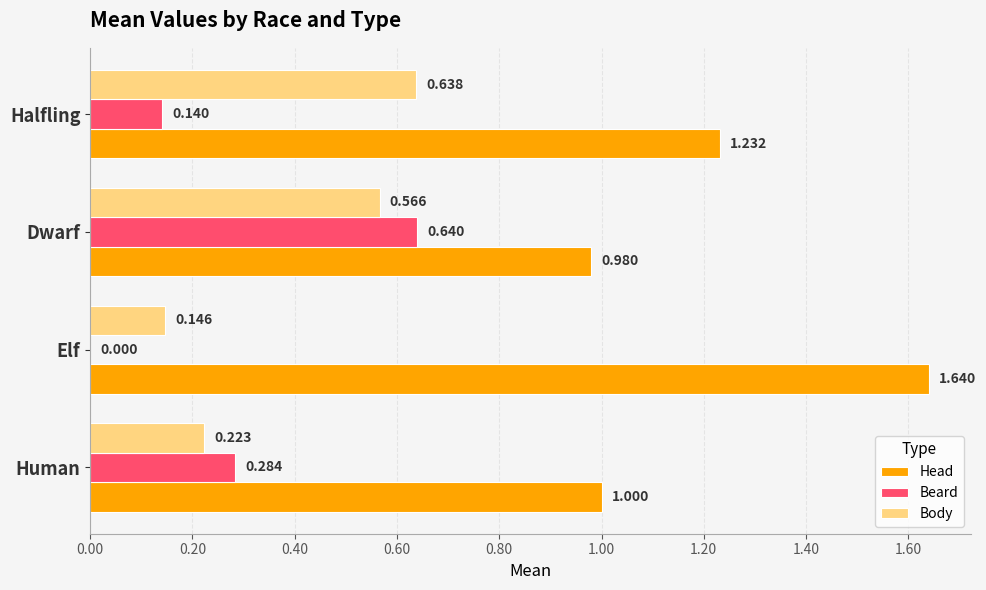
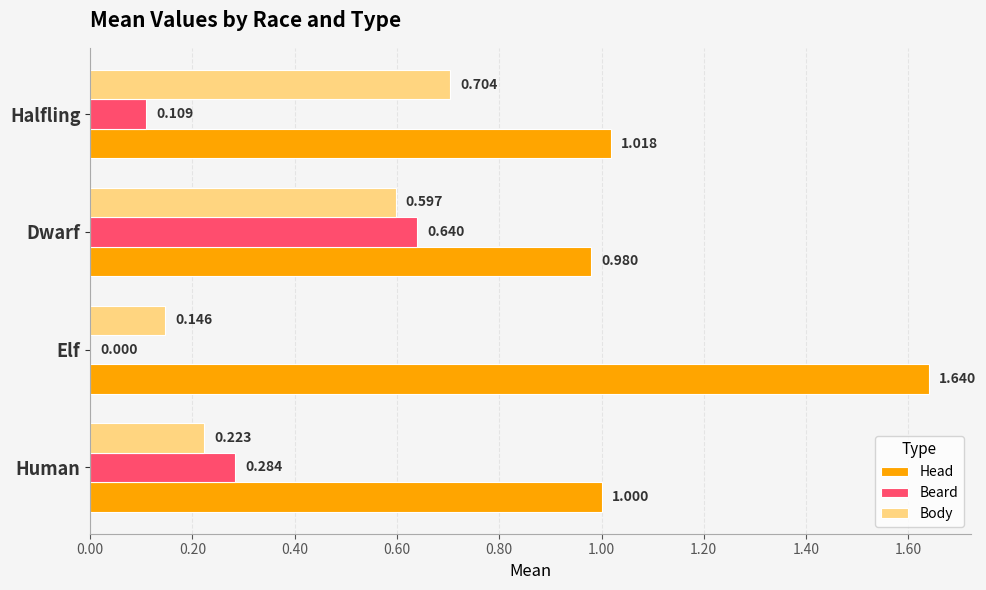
  {
    "Head": {
-     "Halfling": 1.232,
+     "Halfling": 1.018,
      "Dwarf": 0.980,
      "Elf": 1.640,
      "Human": 1.000
    },
    "Beard": {
-     "Halfling": 0.140,
+     "Halfling": 0.109,
      "Dwarf": 0.640,
      "Elf": 0.000,
      "Human": 0.284
    },
    "Body": {
-     "Halfling": 0.638,
-     "Dwarf": 0.566,
+     "Halfling": 0.704,
+     "Dwarf": 0.597,
      "Elf": 0.146,
      "Human": 0.223
    }
  }
